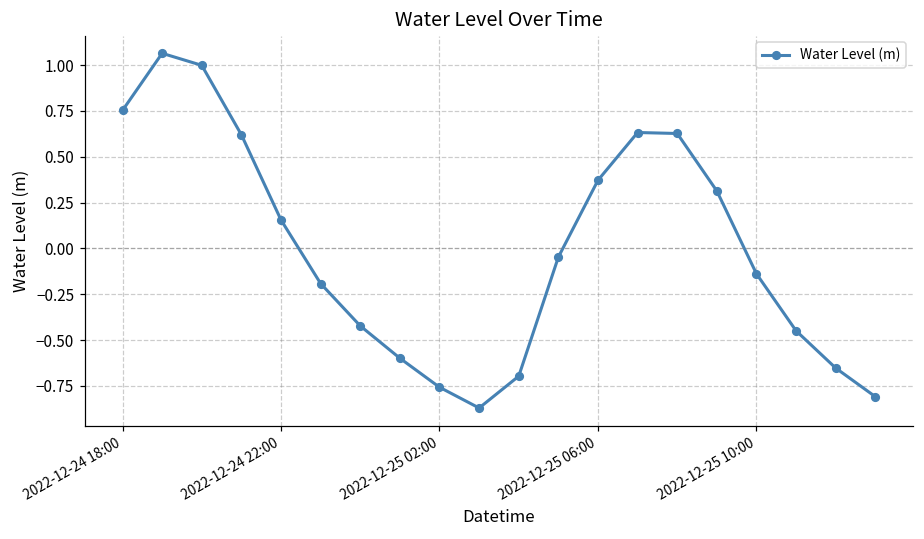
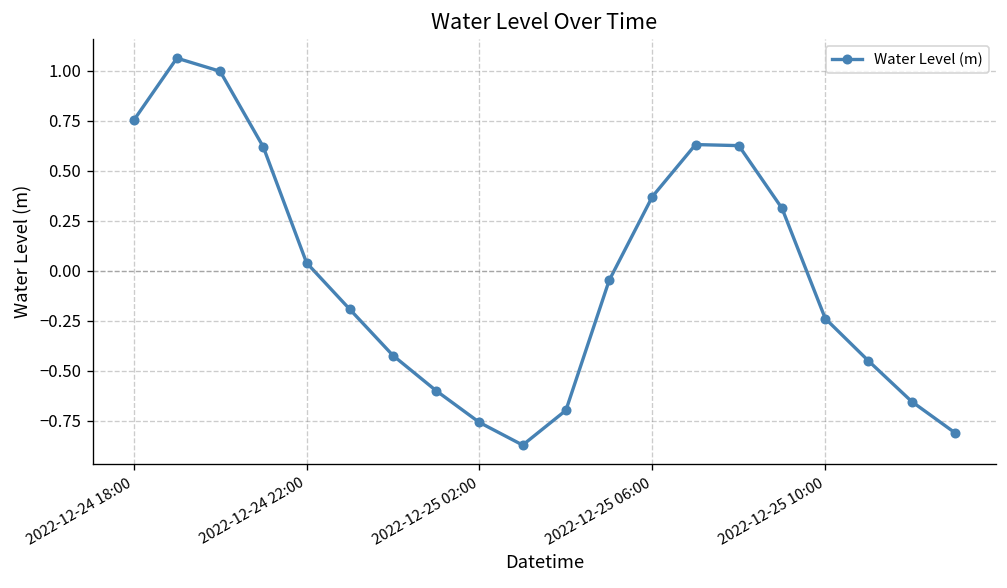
  {
    "2022-12-24 18:00": 0.75,
-   "2022-12-24 22:00": 0.16,
+   "2022-12-24 22:00": 0.04,
    "2022-12-25 02:00": -0.76,
    "2022-12-25 06:00": 0.37,
-   "2022-12-25 10:00": -0.14
+   "2022-12-25 10:00": -0.24
  }
